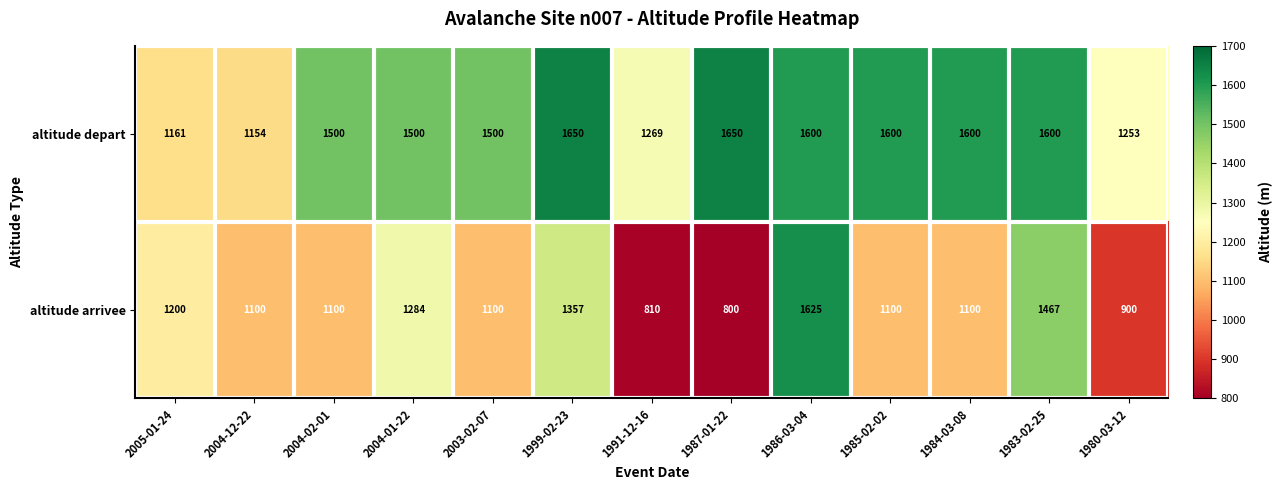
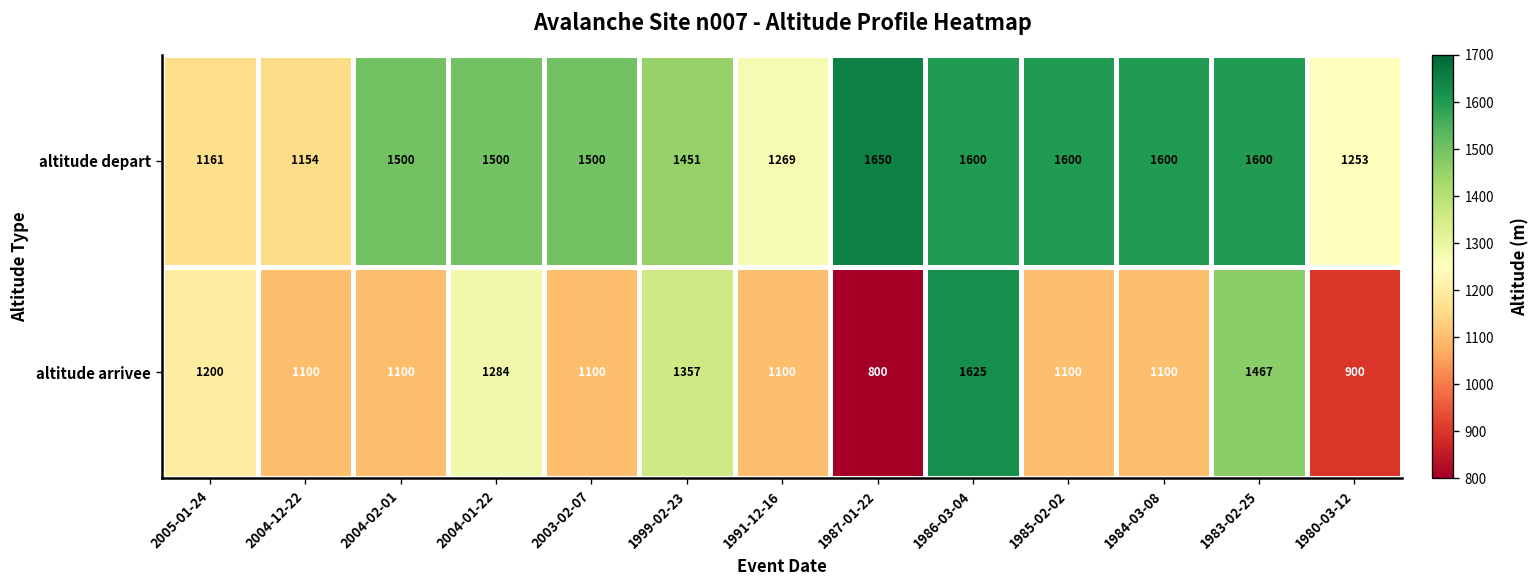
  {
    "altitude depart": {
      "2005-01-24": 1161,
      "2004-12-22": 1154,
      "2004-02-01": 1500,
      "2004-01-22": 1500,
      "2003-02-07": 1500,
-     "1999-02-23": 1650,
+     "1999-02-23": 1451,
      "1991-12-16": 1269,
      "1987-01-22": 1650,
      "1986-03-04": 1600,
      "1985-02-02": 1600,
      "1984-03-08": 1600,
      "1983-02-25": 1600,
      "1980-03-12": 1253
    },
    "altitude arrivee": {
      "2005-01-24": 1200,
      "2004-12-22": 1100,
      "2004-02-01": 1100,
      "2004-01-22": 1284,
      "2003-02-07": 1100,
      "1999-02-23": 1357,
-     "1991-12-16": 810,
+     "1991-12-16": 1100,
      "1987-01-22": 800,
      "1986-03-04": 1625,
      "1985-02-02": 1100,
      "1984-03-08": 1100,
      "1983-02-25": 1467,
      "1980-03-12": 900
    }
  }
